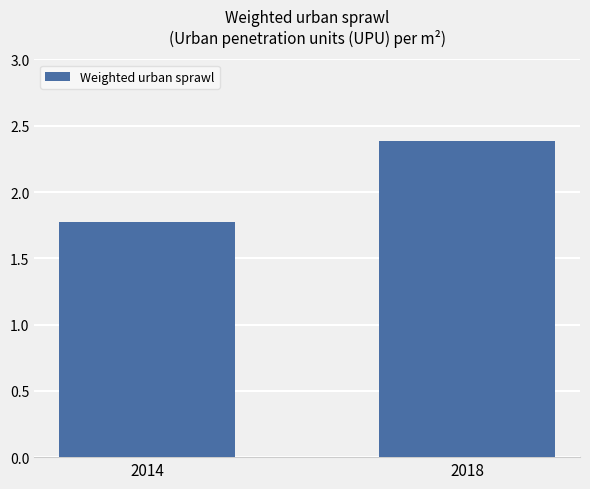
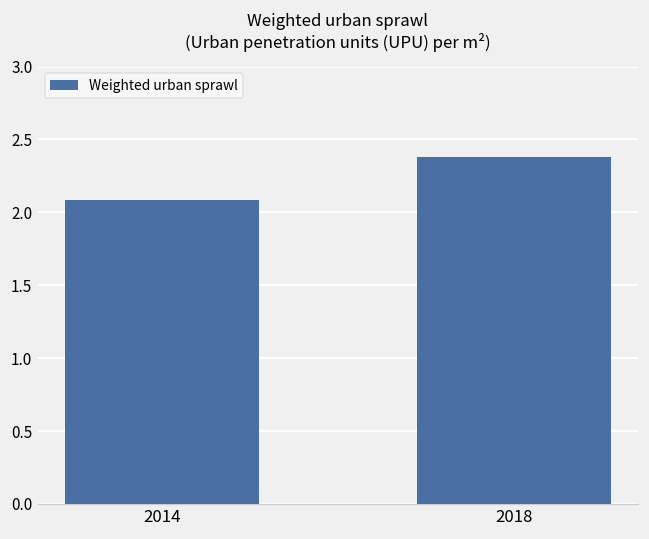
  {
-   "2014": 1.77,
+   "2014": 2.08,
    "2018": 2.38
  }
